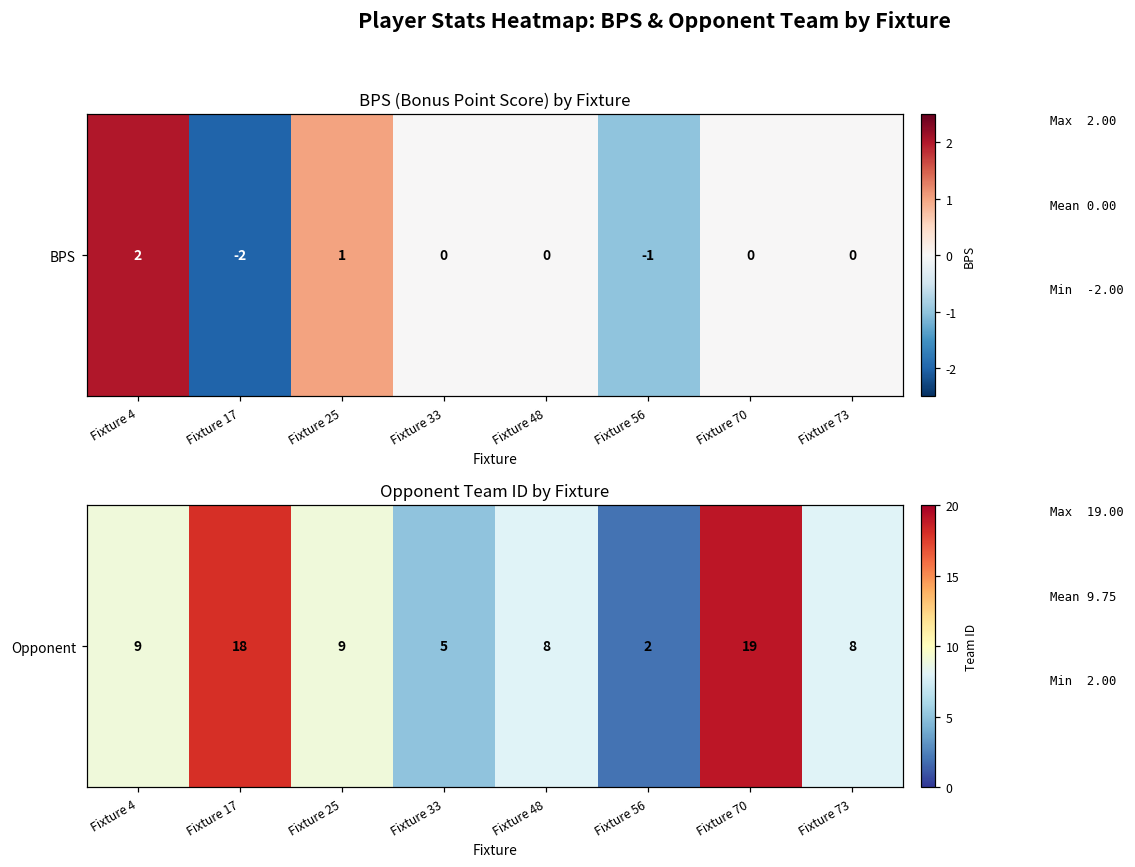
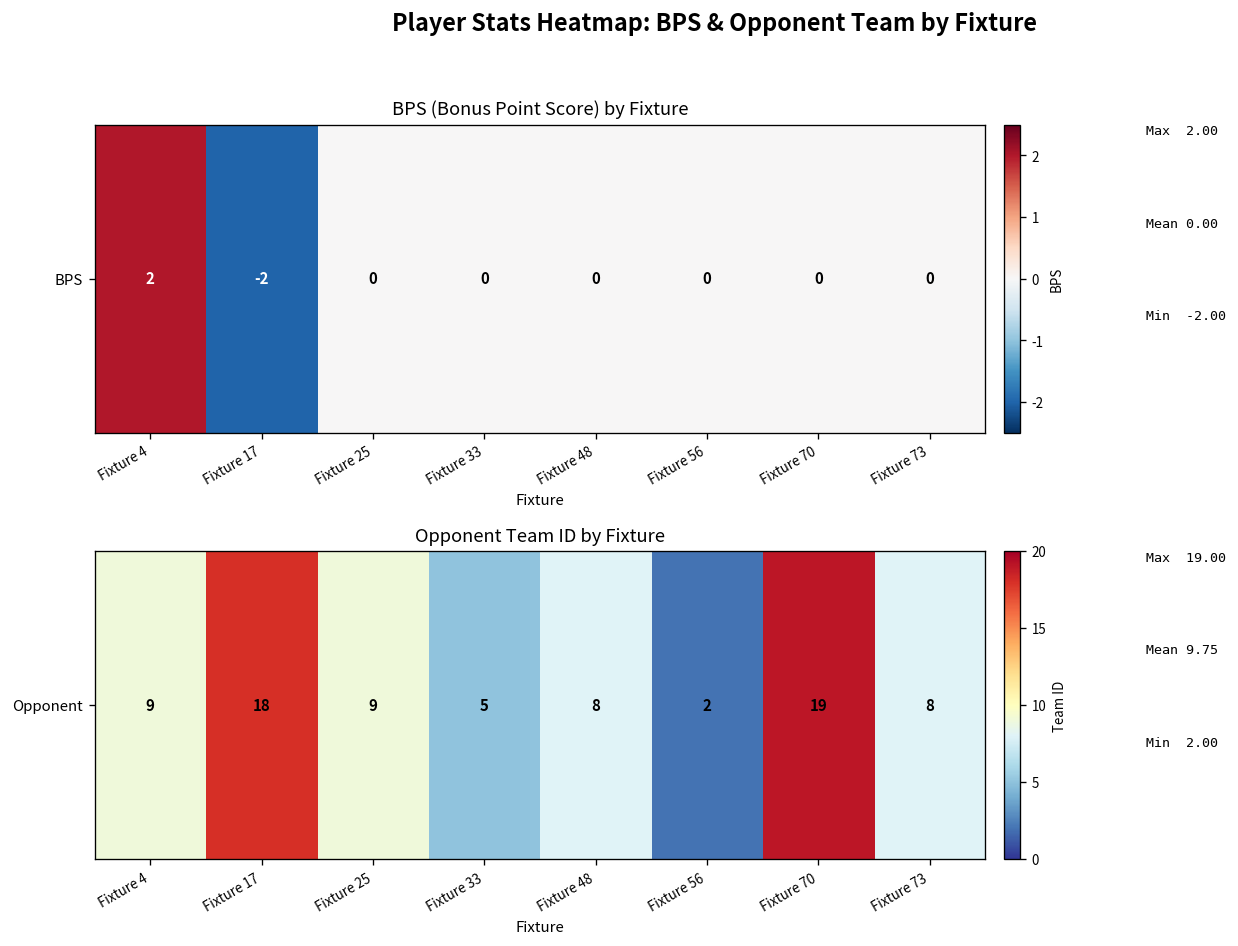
  {
    "BPS (Bonus Point Score) by Fixture": {
      "BPS": {
        "Fixture 4": 2,
        "Fixture 17": -2,
-       "Fixture 25": 1,
+       "Fixture 25": 0,
        "Fixture 33": 0,
        "Fixture 48": 0,
-       "Fixture 56": -1,
+       "Fixture 56": 0,
        "Fixture 70": 0,
        "Fixture 73": 0
      }
    },
    "Opponent Team ID by Fixture": {
      "Opponent": {
        "Fixture 4": 9,
        "Fixture 17": 18,
        "Fixture 25": 9,
        "Fixture 33": 5,
        "Fixture 48": 8,
        "Fixture 56": 2,
        "Fixture 70": 19,
        "Fixture 73": 8
      }
    }
  }
